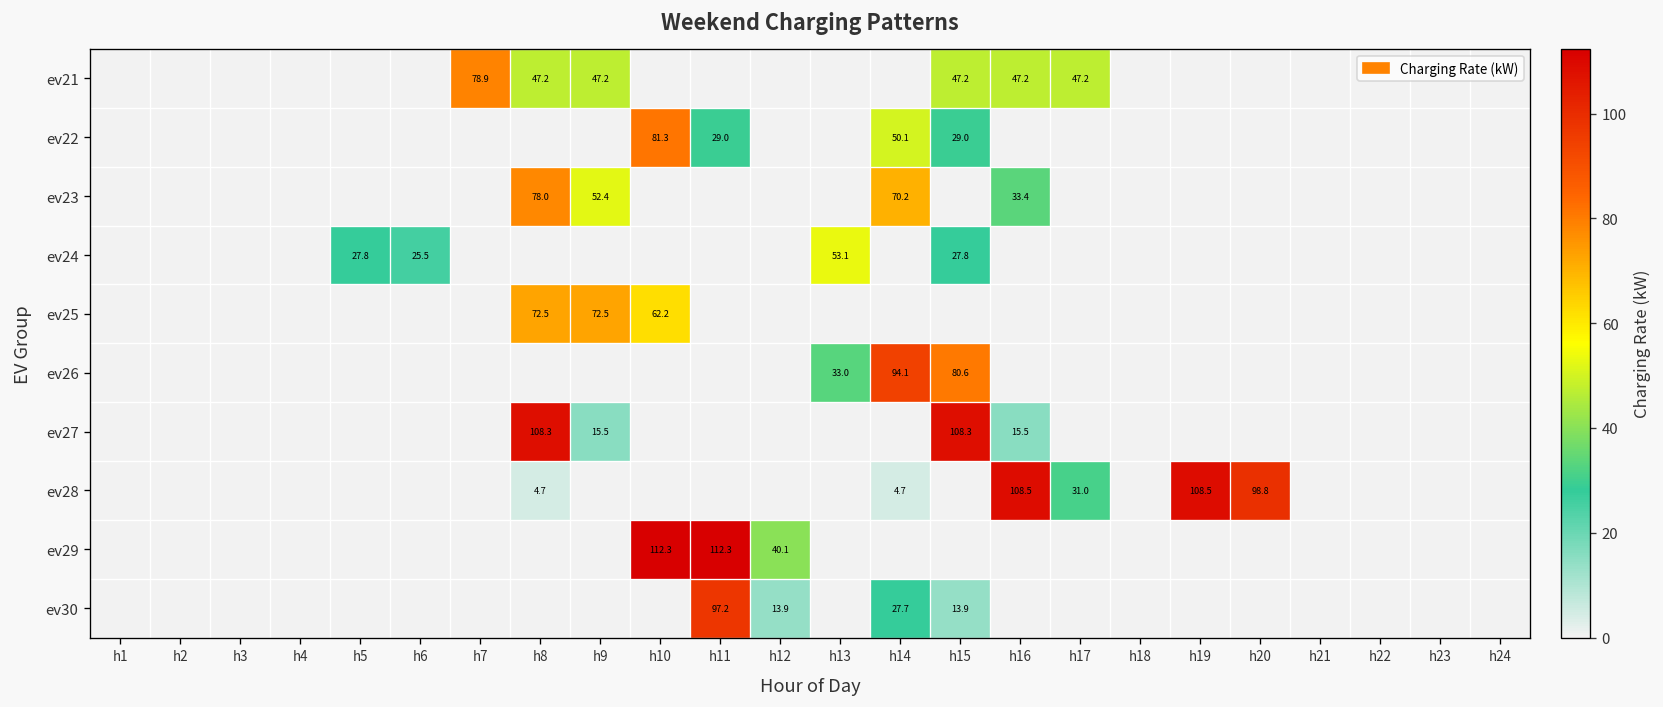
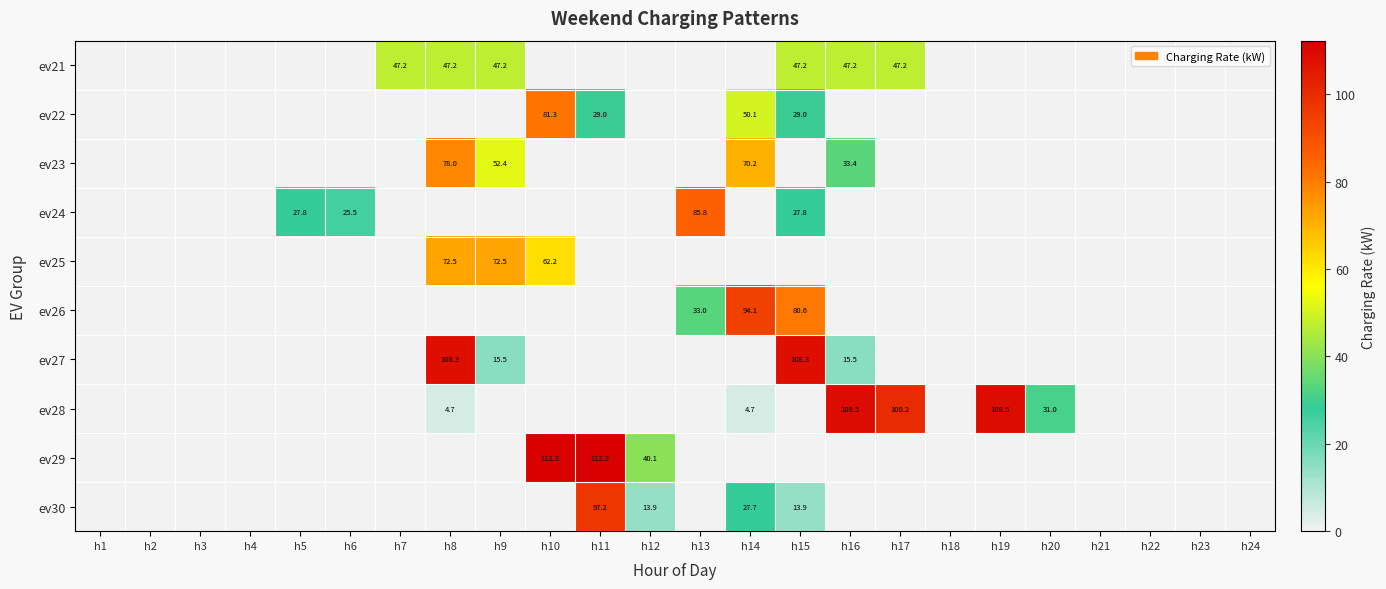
  {
    "ev21": {
-     "h7": 78.9,
+     "h7": 47.2,
      "h8": 47.2,
      "h9": 47.2,
      "h15": 47.2,
      "h16": 47.2,
      "h17": 47.2
    },
    "ev22": {
      "h10": 81.3,
      "h11": 29.0,
      "h14": 50.1,
      "h15": 29.0
    },
    "ev23": {
      "h8": 78.0,
      "h9": 52.4,
      "h14": 70.2,
      "h16": 33.4
    },
    "ev24": {
      "h5": 27.8,
      "h6": 25.5,
-     "h13": 53.1,
+     "h13": 85.8,
      "h15": 27.8
    },
    "ev25": {
      "h8": 72.5,
      "h9": 72.5,
      "h10": 62.2
    },
    "ev26": {
      "h13": 33.0,
      "h14": 94.1,
      "h15": 80.6
    },
    "ev27": {
      "h8": 108.3,
      "h9": 15.5,
      "h15": 108.3,
      "h16": 15.5
    },
    "ev28": {
      "h8": 4.7,
      "h14": 4.7,
      "h16": 108.5,
-     "h17": 31.0,
+     "h17": 100.2,
      "h19": 108.5,
-     "h20": 98.8
+     "h20": 31.0
    },
    "ev29": {
      "h10": 112.3,
      "h11": 112.3,
      "h12": 40.1
    },
    "ev30": {
      "h11": 97.2,
      "h12": 13.9,
      "h14": 27.7,
      "h15": 13.9
    }
  }
